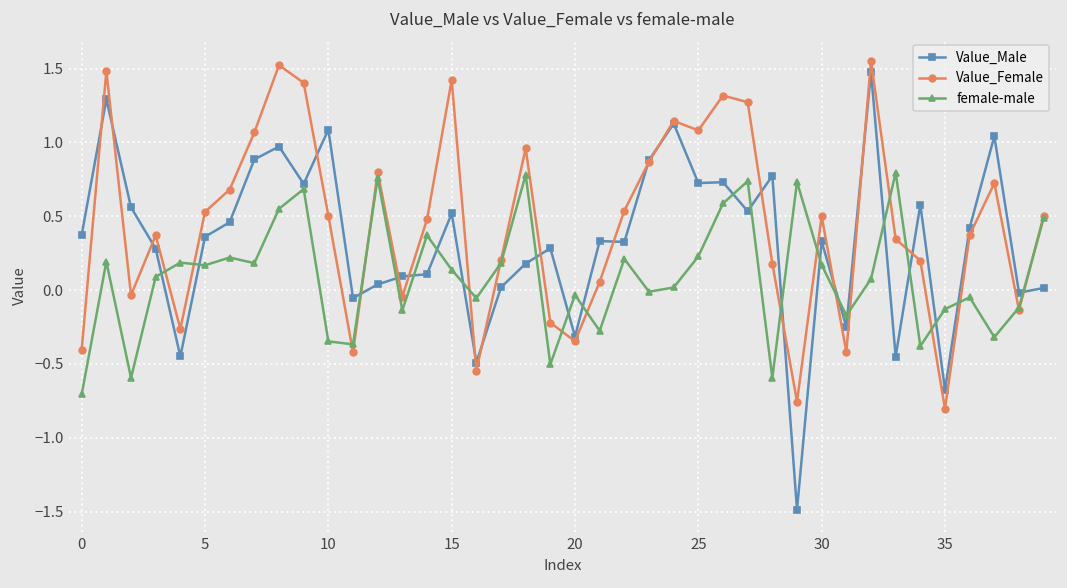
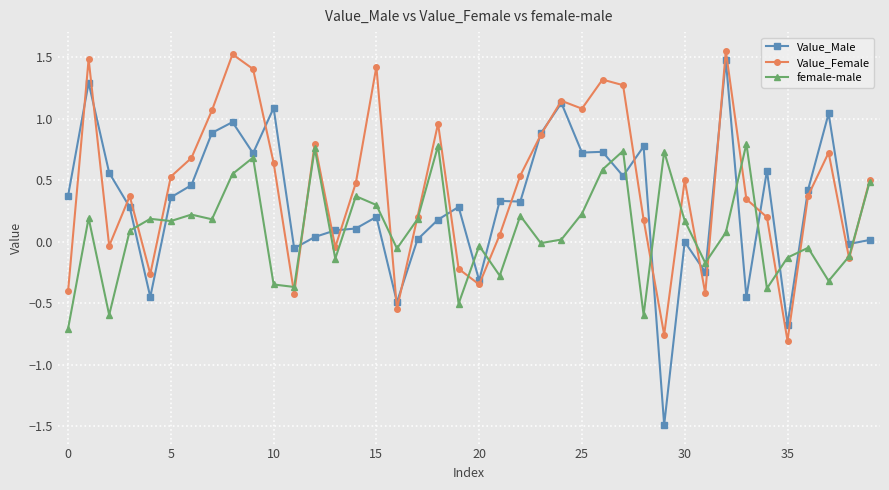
  {
    "Value_Male": {
      "0": 0.37,
      "5": 0.36,
      "10": 1.09,
-     "15": 0.52,
+     "15": 0.20,
      "20": -0.31,
      "25": 0.73,
-     "30": 0.33,
+     "30": 0.00,
      "35": -0.68
    },
    "Value_Female": {
      "0": -0.40,
      "5": 0.53,
-     "10": 0.50,
+     "10": 0.64,
      "15": 1.42,
      "20": -0.35,
      "25": 1.08,
      "30": 0.50,
      "35": -0.80
    },
    "female-male": {
      "0": -0.71,
      "5": 0.17,
      "10": -0.35,
-     "15": 0.14,
+     "15": 0.30,
      "20": -0.03,
      "25": 0.23,
      "30": 0.17,
      "35": -0.13
    }
  }
